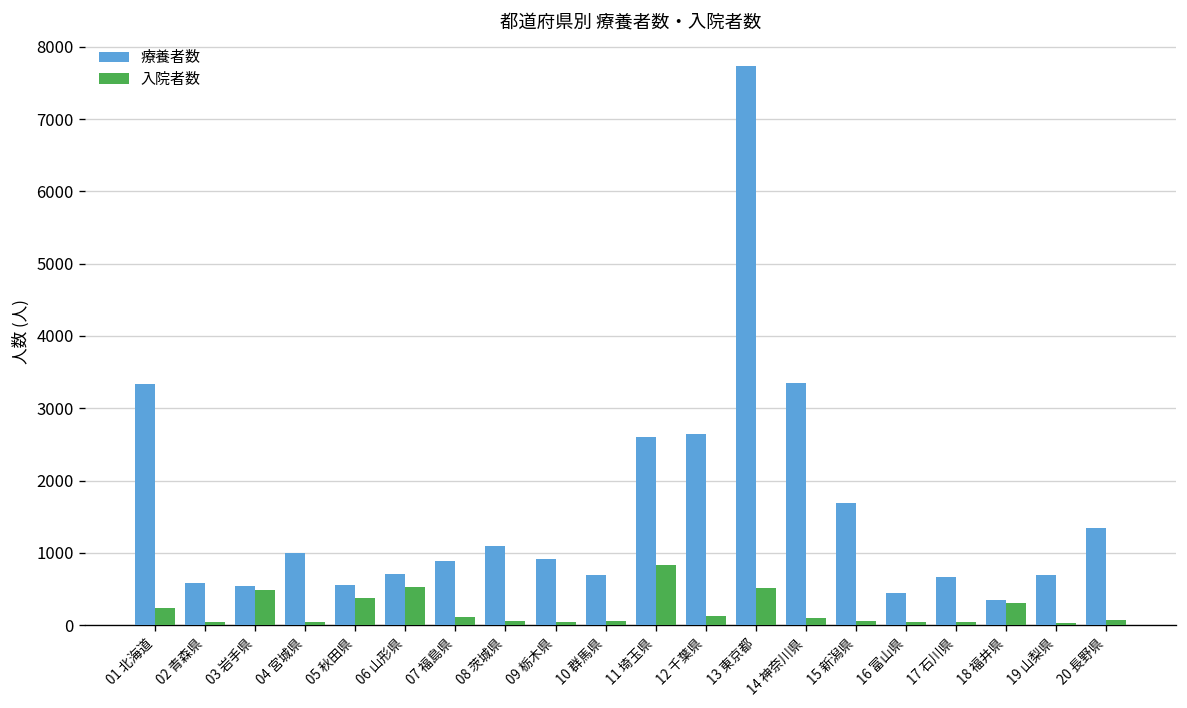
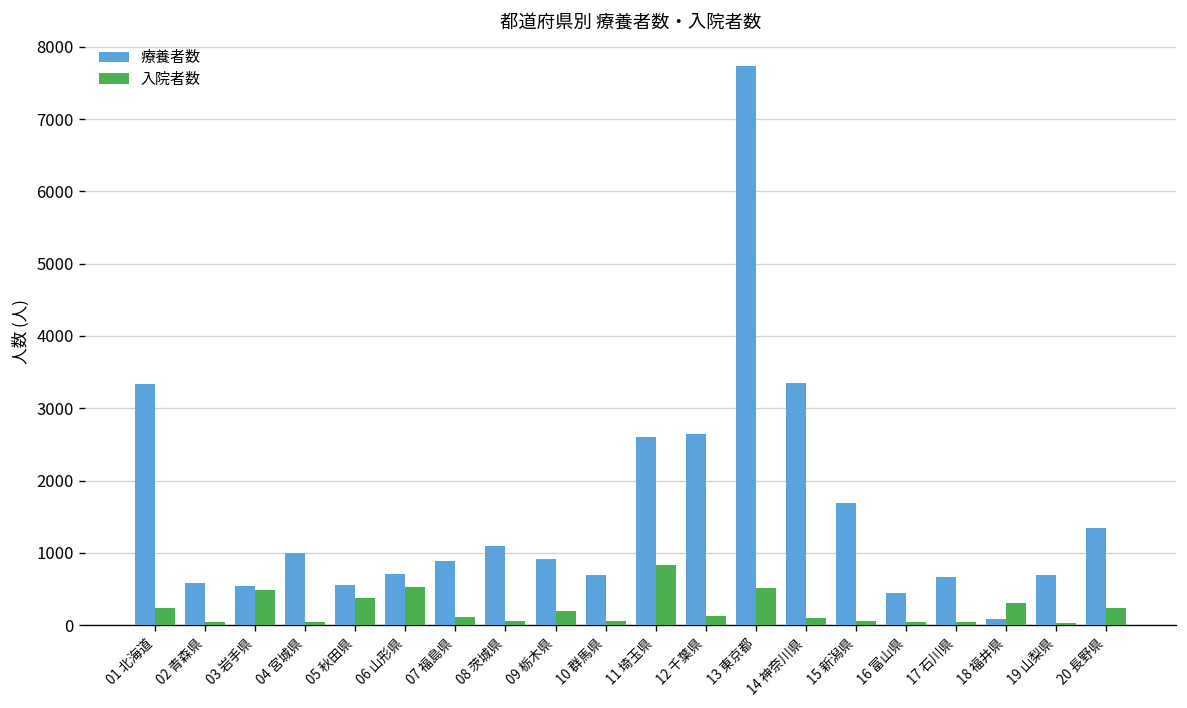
  {
    "療養者数": {
      "01 北海道": 3300,
      "02 青森県": 600,
      "03 岩手県": 500,
      "04 宮城県": 1000,
      "05 秋田県": 600,
      "06 山形県": 700,
      "07 福島県": 900,
      "08 茨城県": 1100,
      "09 栃木県": 900,
      "10 群馬県": 700,
      "11 埼玉県": 2600,
      "12 千葉県": 2600,
      "13 東京都": 7700,
      "14 神奈川県": 3300,
      "15 新潟県": 1700,
      "16 富山県": 500,
      "17 石川県": 700,
-     "18 福井県": 300,
+     "18 福井県": 100,
      "19 山梨県": 700,
      "20 長野県": 1300
    },
    "入院者数": {
      "01 北海道": 200,
      "03 岩手県": 500,
      "05 秋田県": 400,
      "06 山形県": 500,
      "07 福島県": 100,
      "08 茨城県": 100,
-     "09 栃木県": 0,
+     "09 栃木県": 200,
      "10 群馬県": 100,
      "11 埼玉県": 800,
      "12 千葉県": 100,
      "13 東京都": 500,
      "14 神奈川県": 100,
      "15 新潟県": 100,
      "17 石川県": 0,
      "18 福井県": 300,
-     "20 長野県": 100
+     "20 長野県": 200
    }
  }
